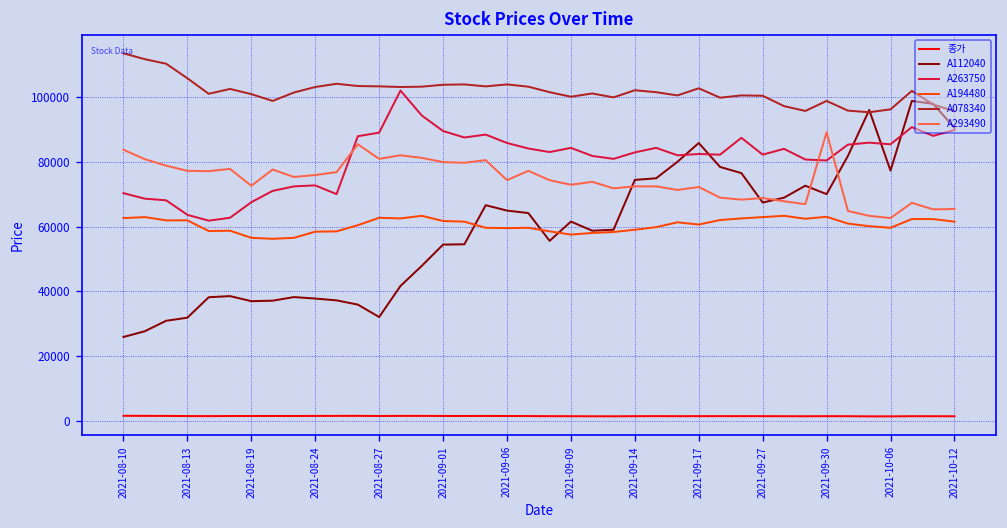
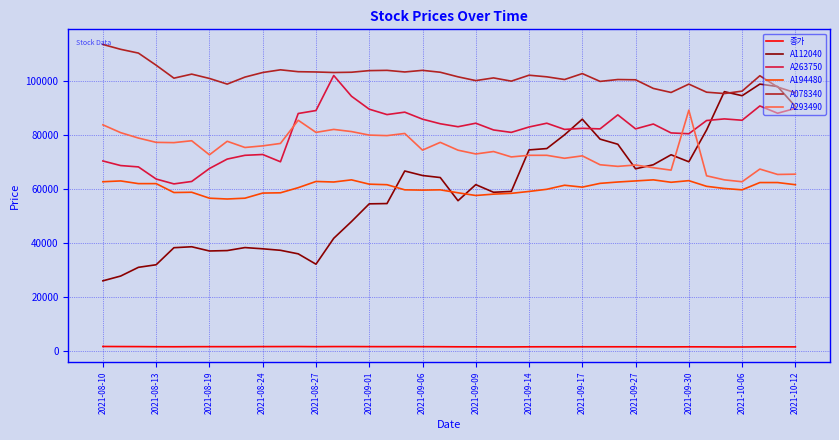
  {
    "종가": {
      "2021-08-10": 2000,
      "2021-08-13": 1000,
      "2021-08-19": 1000,
      "2021-08-24": 1000,
      "2021-08-27": 1000,
      "2021-09-01": 1000,
      "2021-09-06": 1000,
      "2021-09-09": 1000,
      "2021-09-14": 1000,
      "2021-09-17": 1000,
      "2021-09-27": 1000,
      "2021-09-30": 1000,
      "2021-10-06": 1000,
      "2021-10-12": 1000
    },
    "A112040": {
      "2021-08-10": 26000,
      "2021-08-13": 32000,
      "2021-08-19": 37000,
      "2021-08-24": 38000,
      "2021-08-27": 32000,
      "2021-09-01": 54000,
      "2021-09-06": 65000,
      "2021-09-09": 62000,
      "2021-09-14": 74000,
      "2021-09-17": 86000,
      "2021-09-27": 67000,
      "2021-09-30": 70000,
-     "2021-10-06": 77000
+     "2021-10-06": 95000
    },
    "A194480": {
      "2021-08-10": 63000,
      "2021-08-13": 62000,
      "2021-08-19": 57000,
      "2021-08-24": 58000,
      "2021-08-27": 63000,
      "2021-09-01": 62000,
      "2021-09-06": 60000,
      "2021-09-09": 58000,
      "2021-09-14": 59000,
      "2021-09-17": 61000,
      "2021-09-27": 63000,
      "2021-09-30": 63000,
      "2021-10-06": 60000,
      "2021-10-12": 62000
    },
    "A293490": {
      "2021-08-10": 84000,
      "2021-08-13": 77000,
      "2021-08-19": 73000,
      "2021-08-24": 76000,
      "2021-08-27": 81000,
      "2021-09-01": 80000,
      "2021-09-06": 74000,
      "2021-09-09": 73000,
      "2021-09-14": 72000,
      "2021-09-17": 72000,
      "2021-09-27": 69000,
      "2021-09-30": 89000,
      "2021-10-06": 63000,
      "2021-10-12": 65000
    }
  }
